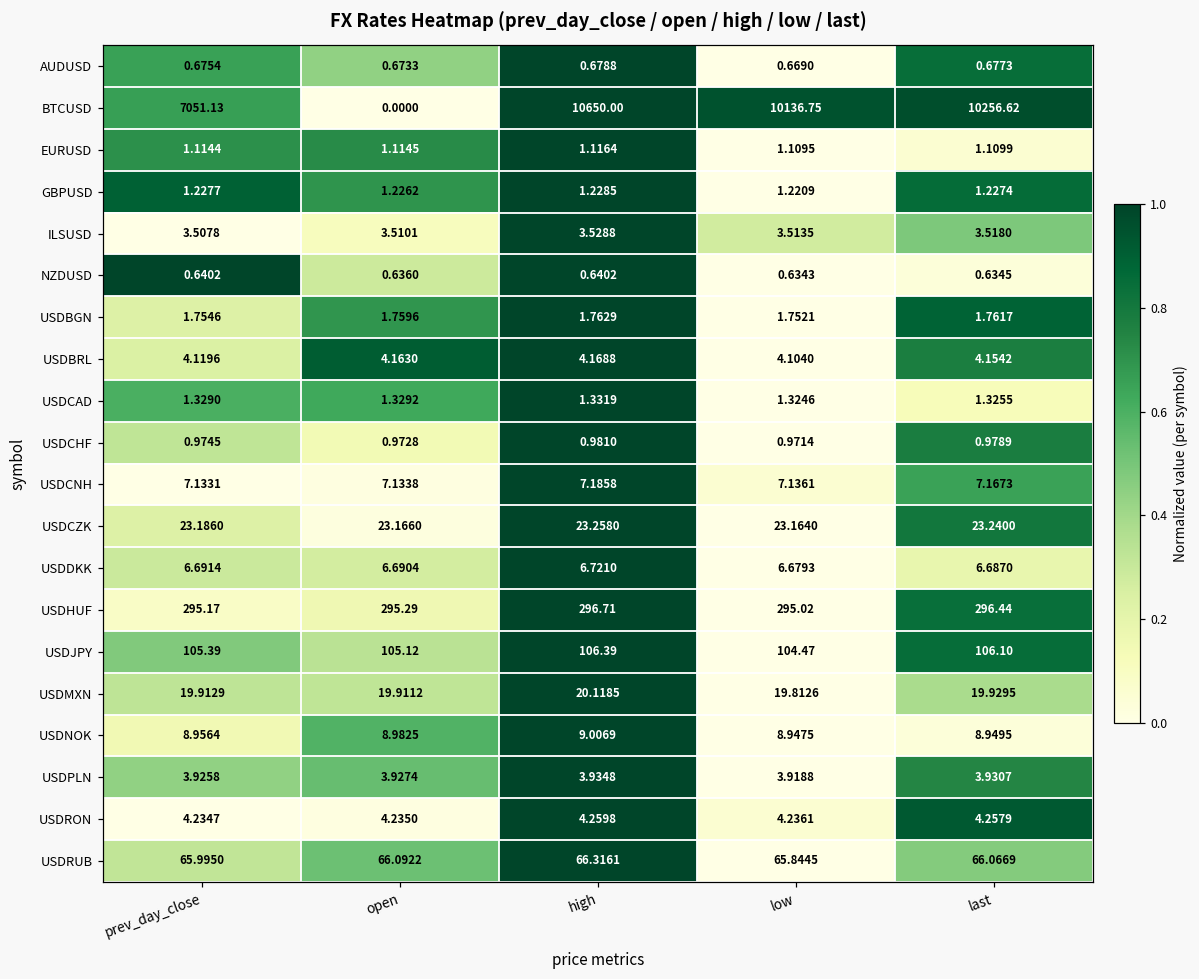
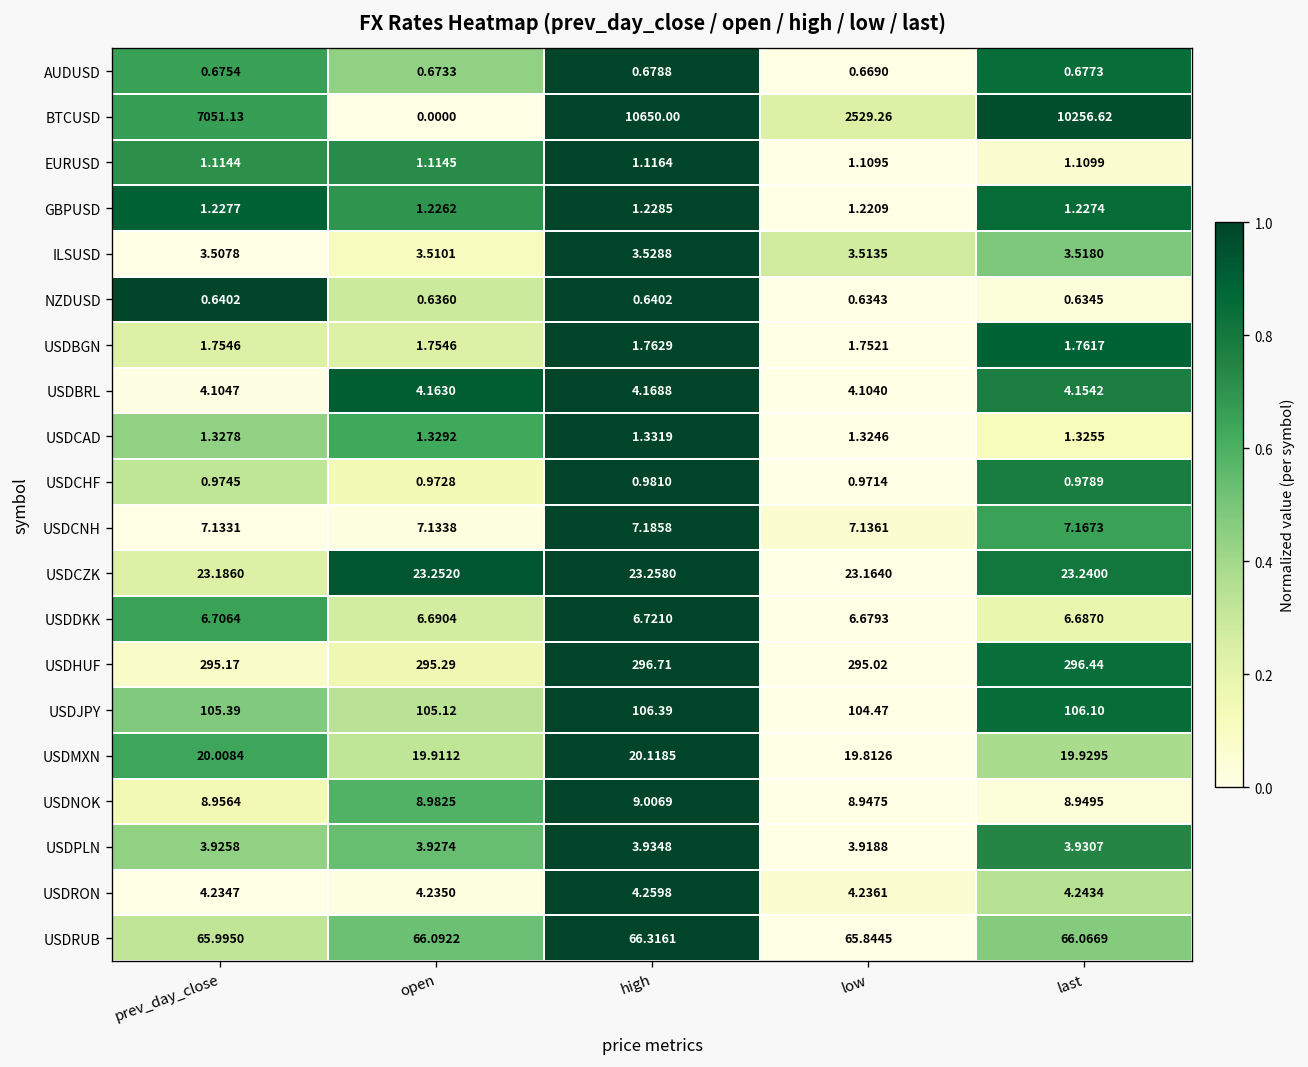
  {
    "AUDUSD": {
      "prev_day_close": 0.6754,
      "open": 0.6733,
      "high": 0.6788,
      "low": 0.6690,
      "last": 0.6773
    },
    "BTCUSD": {
      "prev_day_close": 7051.13,
      "open": 0.0000,
      "high": 10650.00,
-     "low": 10136.75,
+     "low": 2529.26,
      "last": 10256.62
    },
    "EURUSD": {
      "prev_day_close": 1.1144,
      "open": 1.1145,
      "high": 1.1164,
      "low": 1.1095,
      "last": 1.1099
    },
    "GBPUSD": {
      "prev_day_close": 1.2277,
      "open": 1.2262,
      "high": 1.2285,
      "low": 1.2209,
      "last": 1.2274
    },
    "ILSUSD": {
      "prev_day_close": 3.5078,
      "open": 3.5101,
      "high": 3.5288,
      "low": 3.5135,
      "last": 3.5180
    },
    "NZDUSD": {
      "prev_day_close": 0.6402,
      "open": 0.6360,
      "high": 0.6402,
      "low": 0.6343,
      "last": 0.6345
    },
    "USDBGN": {
      "prev_day_close": 1.7546,
-     "open": 1.7596,
+     "open": 1.7546,
      "high": 1.7629,
      "low": 1.7521,
      "last": 1.7617
    },
    "USDBRL": {
-     "prev_day_close": 4.1196,
+     "prev_day_close": 4.1047,
      "open": 4.1630,
      "high": 4.1688,
      "low": 4.1040,
      "last": 4.1542
    },
    "USDCAD": {
-     "prev_day_close": 1.3290,
+     "prev_day_close": 1.3278,
      "open": 1.3292,
      "high": 1.3319,
      "low": 1.3246,
      "last": 1.3255
    },
    "USDCHF": {
      "prev_day_close": 0.9745,
      "open": 0.9728,
      "high": 0.9810,
      "low": 0.9714,
      "last": 0.9789
    },
    "USDCNH": {
      "prev_day_close": 7.1331,
      "open": 7.1338,
      "high": 7.1858,
      "low": 7.1361,
      "last": 7.1673
    },
    "USDCZK": {
      "prev_day_close": 23.1860,
-     "open": 23.1660,
+     "open": 23.2520,
      "high": 23.2580,
      "low": 23.1640,
      "last": 23.2400
    },
    "USDDKK": {
-     "prev_day_close": 6.6914,
+     "prev_day_close": 6.7064,
      "open": 6.6904,
      "high": 6.7210,
      "low": 6.6793,
      "last": 6.6870
    },
    "USDHUF": {
      "prev_day_close": 295.17,
      "open": 295.29,
      "high": 296.71,
      "low": 295.02,
      "last": 296.44
    },
    "USDJPY": {
      "prev_day_close": 105.39,
      "open": 105.12,
      "high": 106.39,
      "low": 104.47,
      "last": 106.10
    },
    "USDMXN": {
-     "prev_day_close": 19.9129,
+     "prev_day_close": 20.0084,
      "open": 19.9112,
      "high": 20.1185,
      "low": 19.8126,
      "last": 19.9295
    },
    "USDNOK": {
      "prev_day_close": 8.9564,
      "open": 8.9825,
      "high": 9.0069,
      "low": 8.9475,
      "last": 8.9495
    },
    "USDPLN": {
      "prev_day_close": 3.9258,
      "open": 3.9274,
      "high": 3.9348,
      "low": 3.9188,
      "last": 3.9307
    },
    "USDRON": {
      "prev_day_close": 4.2347,
      "open": 4.2350,
      "high": 4.2598,
      "low": 4.2361,
-     "last": 4.2579
+     "last": 4.2434
    },
    "USDRUB": {
      "prev_day_close": 65.9950,
      "open": 66.0922,
      "high": 66.3161,
      "low": 65.8445,
      "last": 66.0669
    }
  }
